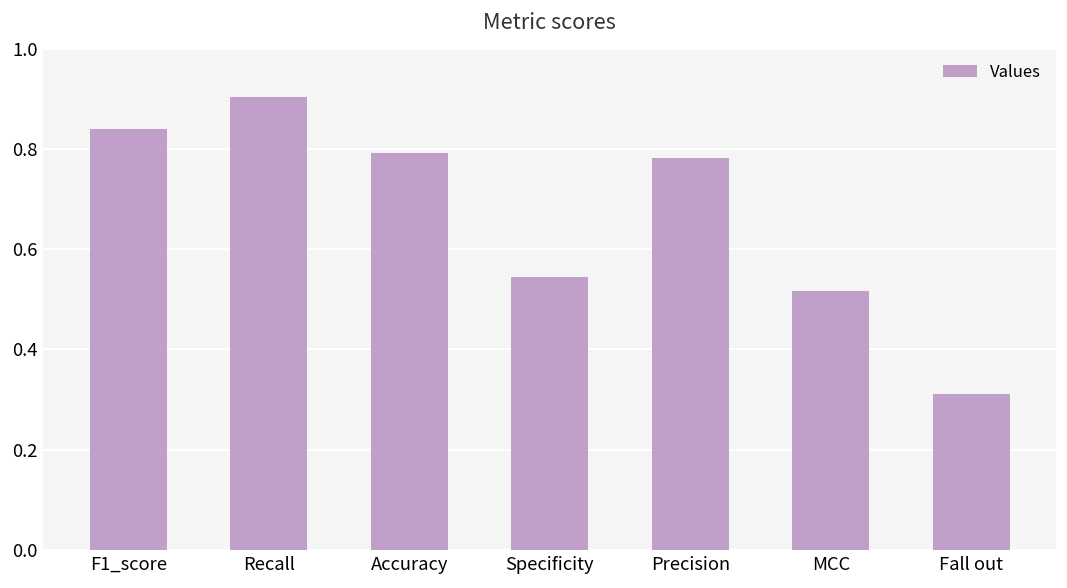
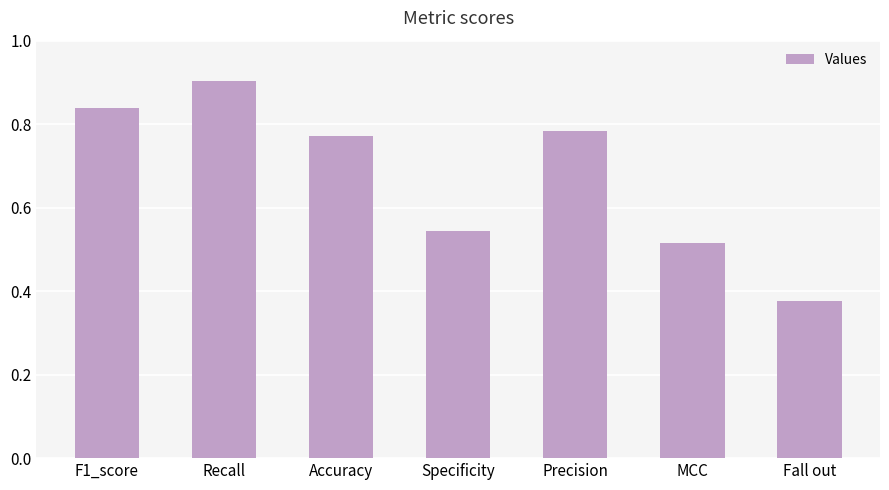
  {
    "F1_score": 0.84,
    "Recall": 0.90,
-   "Accuracy": 0.79,
+   "Accuracy": 0.77,
    "Specificity": 0.54,
    "Precision": 0.78,
    "MCC": 0.52,
-   "Fall out": 0.31
+   "Fall out": 0.38
  }
